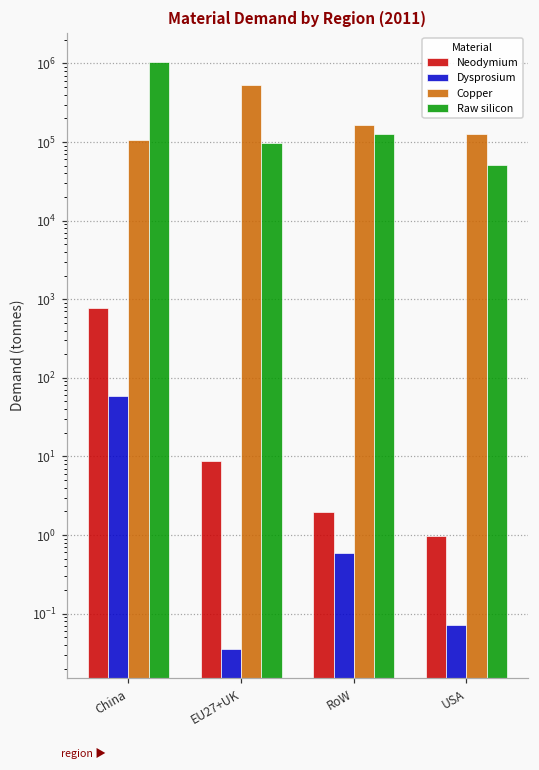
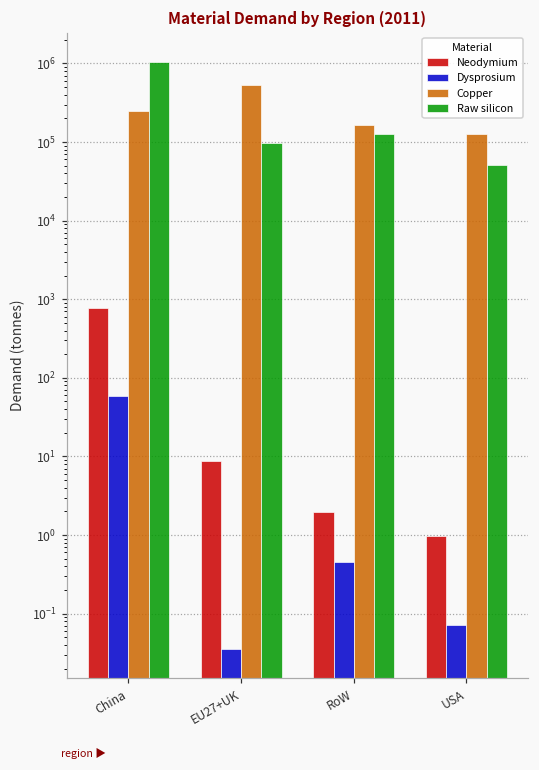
  {
    "Neodymium": {
      "China": 800,
      "EU27+UK": 9,
      "RoW": 2.0,
      "USA": 1.0
    },
    "Dysprosium": {
      "China": 60,
      "EU27+UK": 0.04,
-     "RoW": 0.6,
+     "RoW": 0.4,
      "USA": 0.07
    },
    "Copper": {
-     "China": 110000,
+     "China": 250000,
      "EU27+UK": 500000,
      "RoW": 170000,
      "USA": 130000
    },
    "Raw silicon": {
      "China": 1000000,
      "EU27+UK": 100000,
      "RoW": 130000,
      "USA": 50000
    }
  }
